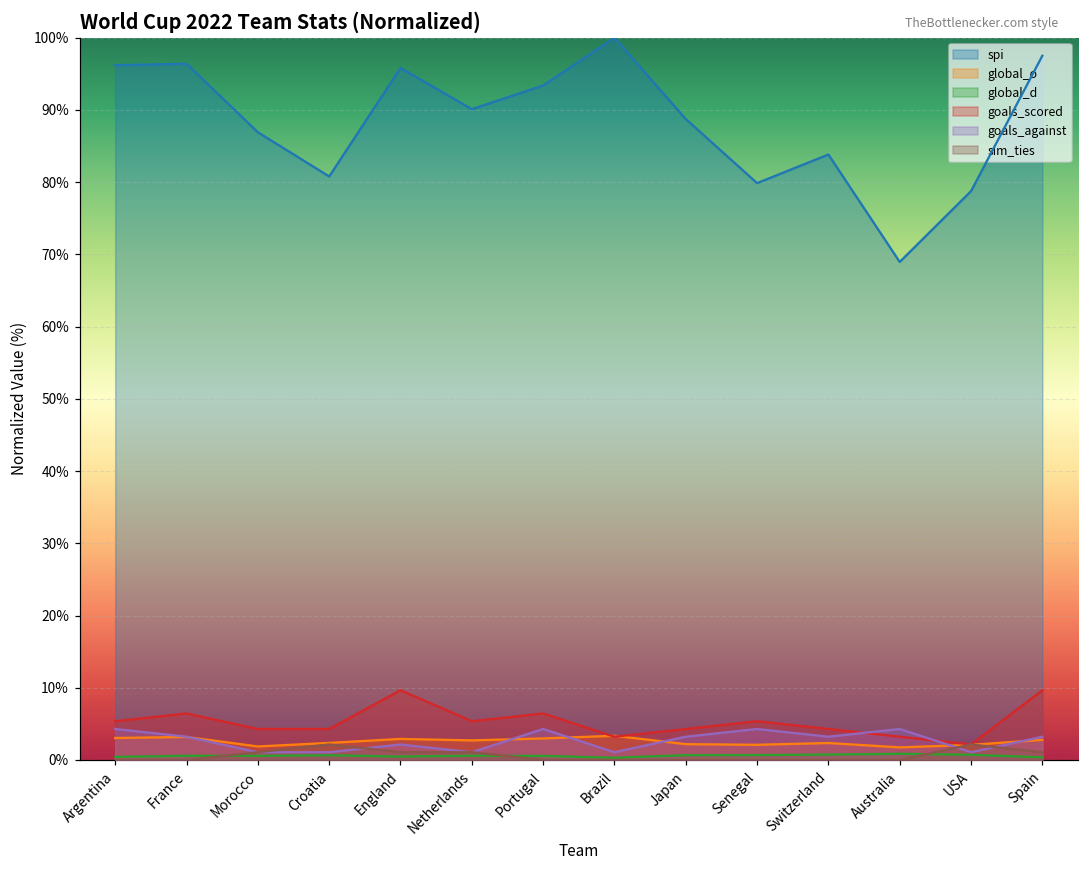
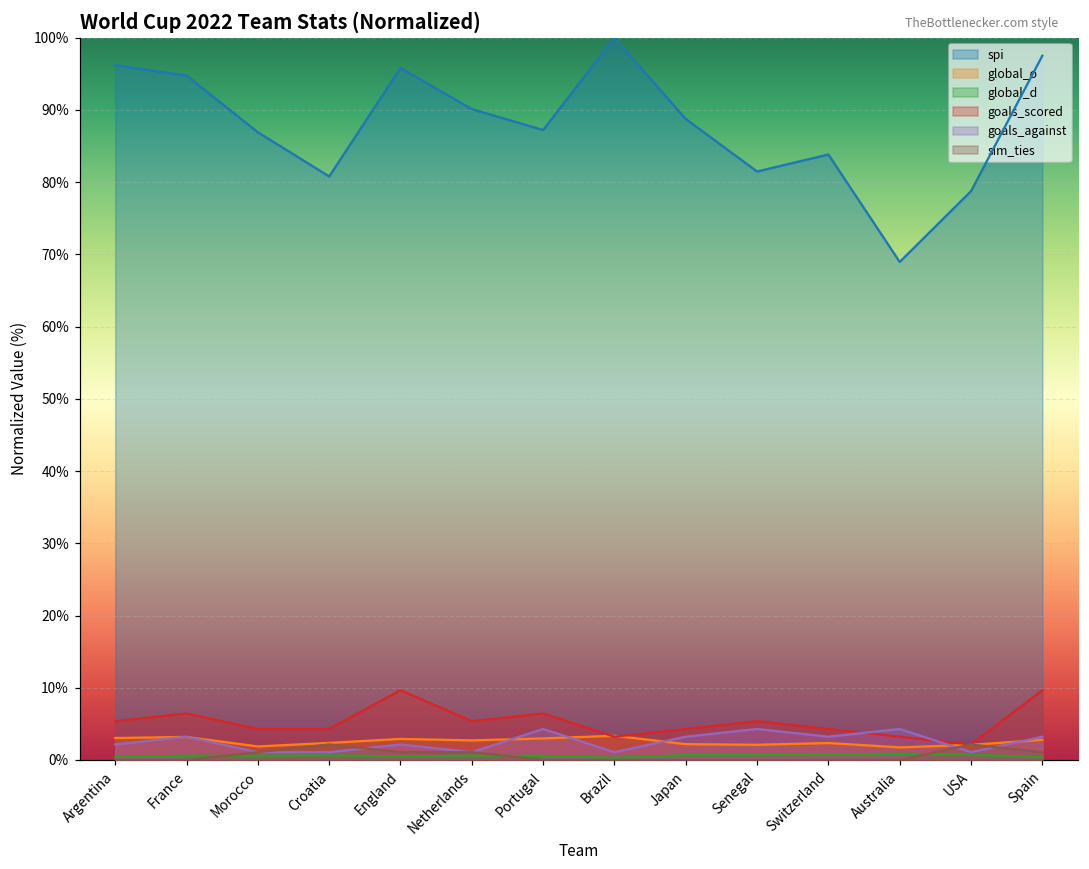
  {
    "spi": {
      "Argentina": "96%",
-     "France": "96%",
+     "France": "95%",
      "Morocco": "87%",
      "Croatia": "81%",
      "England": "96%",
      "Netherlands": "90%",
-     "Portugal": "93%",
+     "Portugal": "87%",
      "Brazil": "100%",
      "Japan": "89%",
-     "Senegal": "80%",
+     "Senegal": "81%",
      "Switzerland": "84%",
      "Australia": "69%",
      "USA": "79%"
    },
    "global_d": {
      "Argentina": "0%",
      "France": "1%",
      "Morocco": "1%",
      "Croatia": "1%",
      "England": "0%",
      "Netherlands": "1%",
      "Portugal": "1%",
      "Japan": "1%",
      "Senegal": "1%",
      "Switzerland": "1%",
      "Australia": "1%",
      "Spain": "0%"
    },
    "goals_against": {
-     "Argentina": "4%",
+     "Argentina": "2%",
      "Croatia": "1%",
      "England": "2%",
      "Portugal": "4%",
      "Brazil": "1%",
      "Japan": "3%",
      "Senegal": "4%",
      "Switzerland": "3%",
      "Australia": "4%",
      "Spain": "3%"
    }
  }
